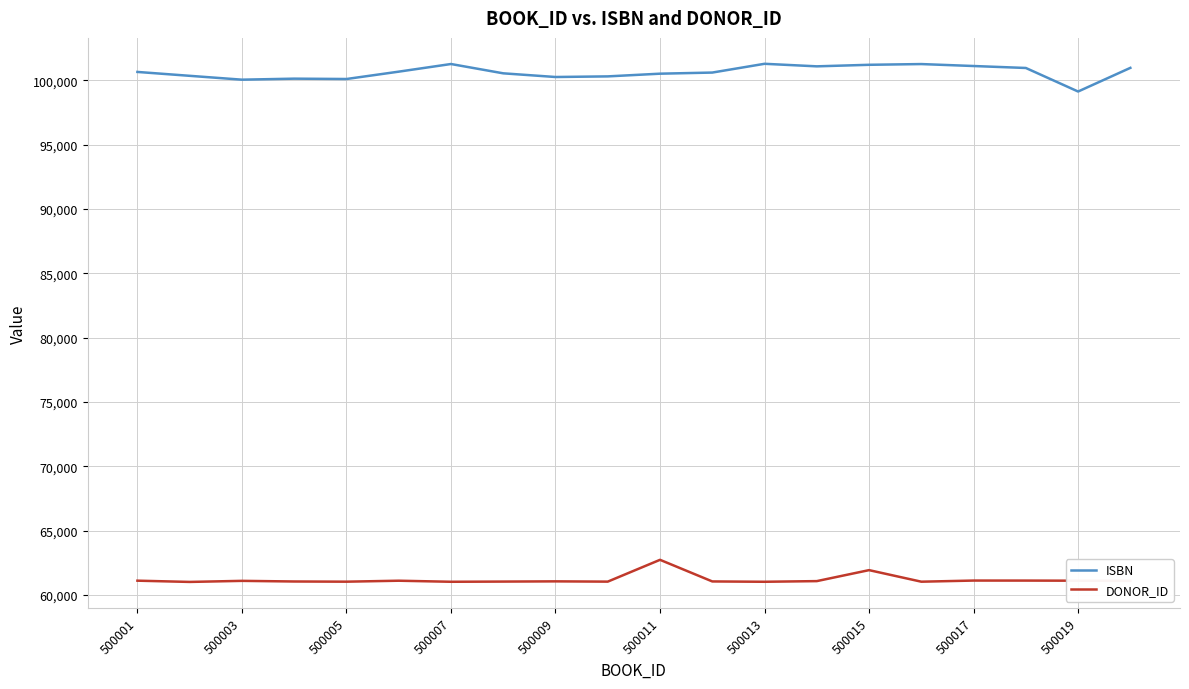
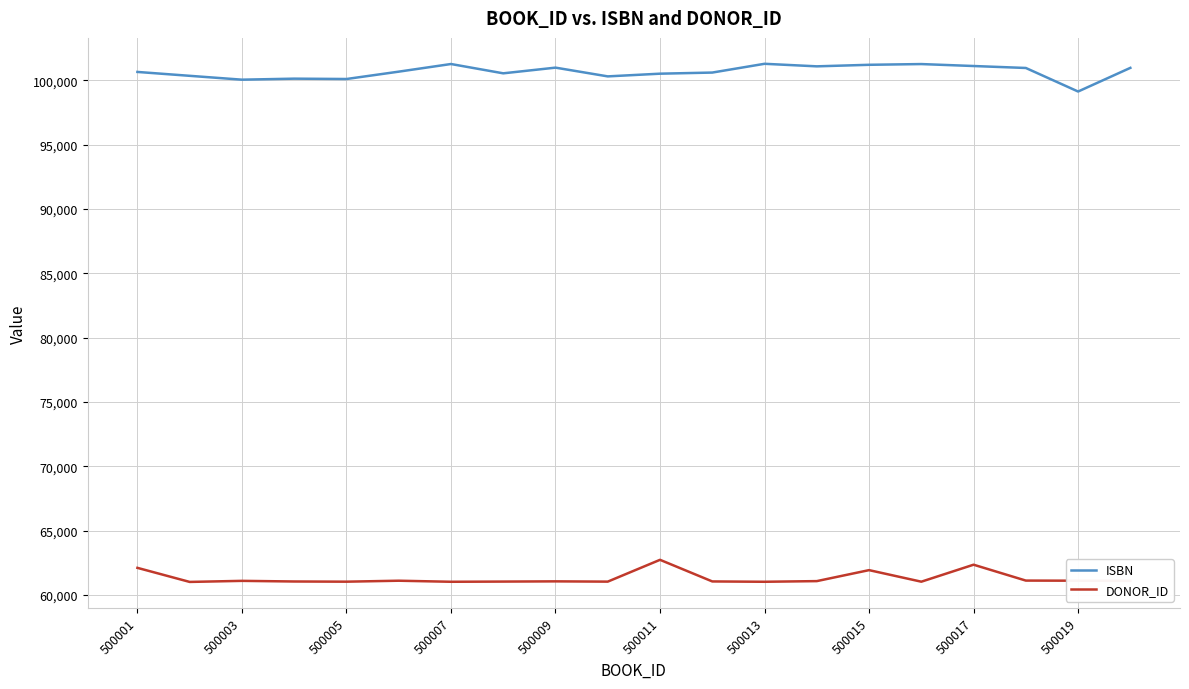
  {
    "ISBN": {
      "500001": "100,700",
      "500003": "100,100",
      "500005": "100,100",
      "500007": "101,300",
-     "500009": "100,300",
+     "500009": "101,000",
      "500011": "100,500",
      "500013": "101,300",
      "500015": "101,200",
      "500017": "101,100",
      "500019": "99,100"
    },
    "DONOR_ID": {
-     "500001": "61,100",
+     "500001": "62,100",
      "500003": "61,100",
      "500005": "61,000",
      "500007": "61,000",
      "500009": "61,000",
      "500011": "62,700",
      "500013": "61,000",
      "500015": "61,900",
-     "500017": "61,100"
+     "500017": "62,300"
    }
  }
